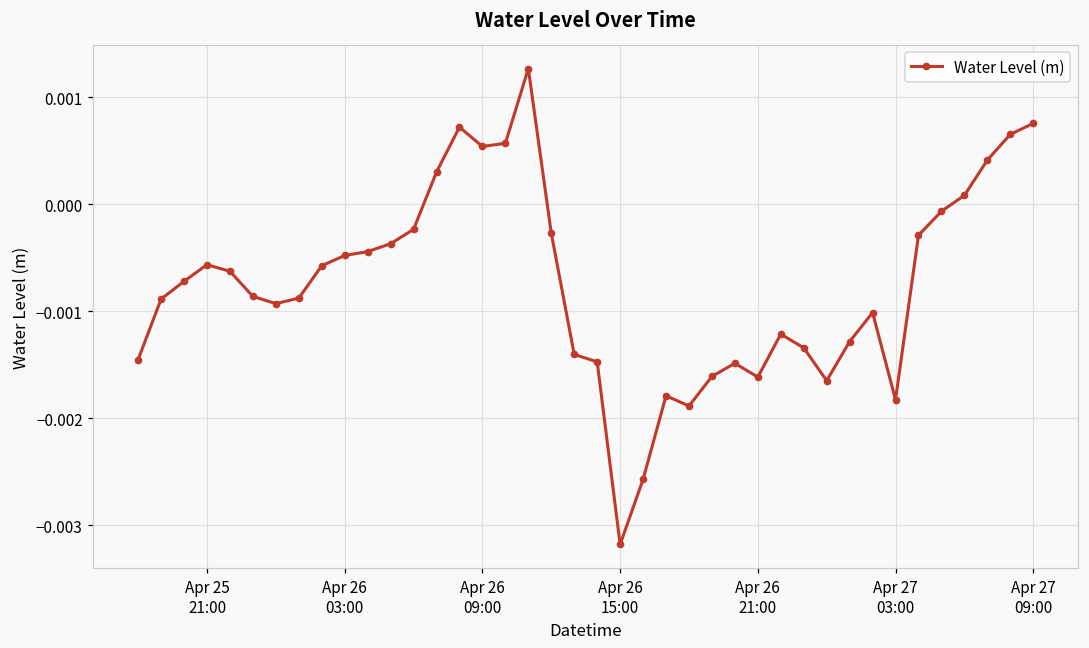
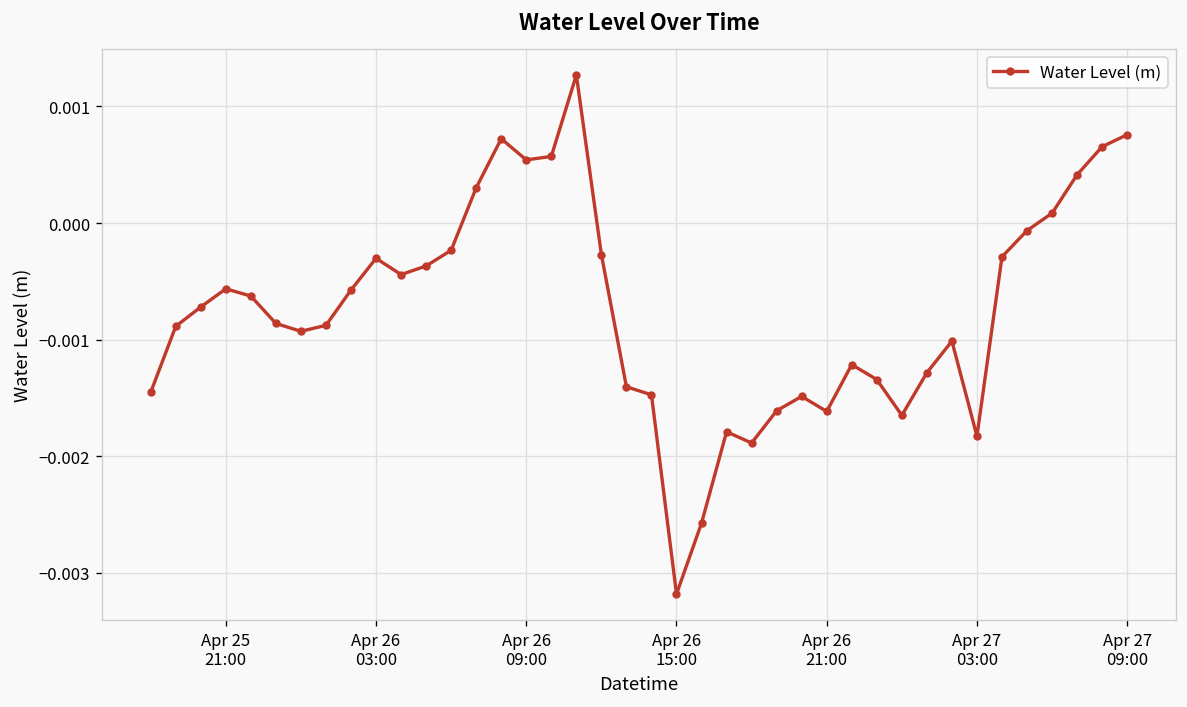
  {
    "Apr 25 21:00": -0.0006,
-   "Apr 26 03:00": -0.0005,
+   "Apr 26 03:00": -0.0003,
    "Apr 26 09:00": 0.0005,
    "Apr 26 15:00": -0.0032,
    "Apr 26 21:00": -0.0016,
    "Apr 27 03:00": -0.0018,
    "Apr 27 09:00": 0.0008
  }
